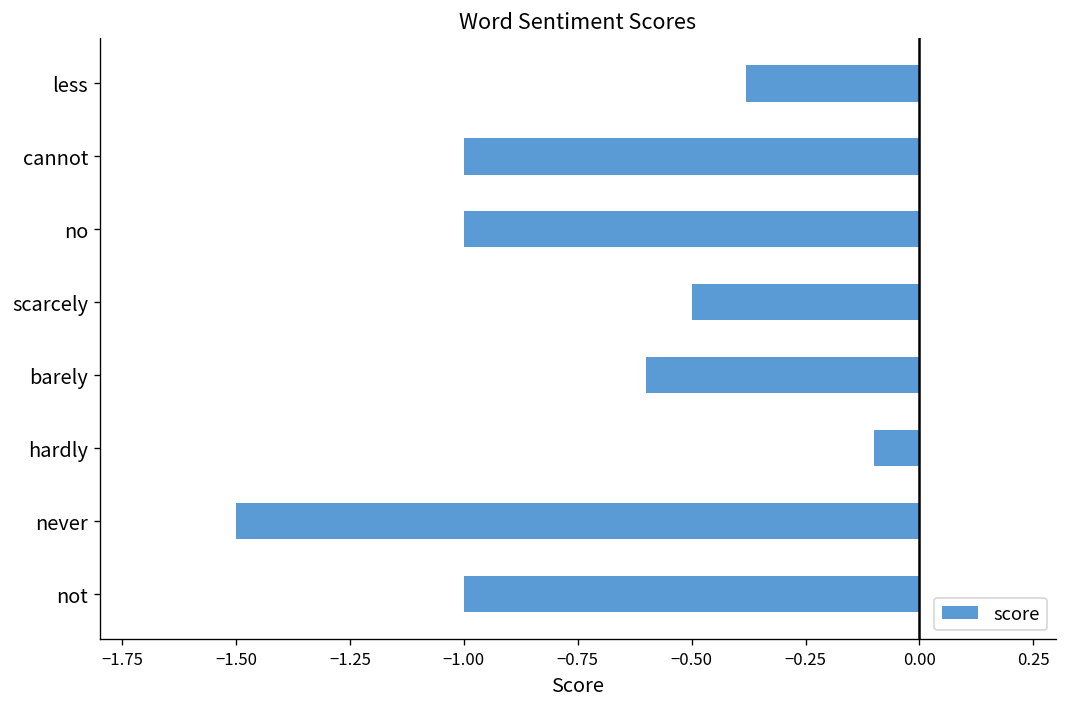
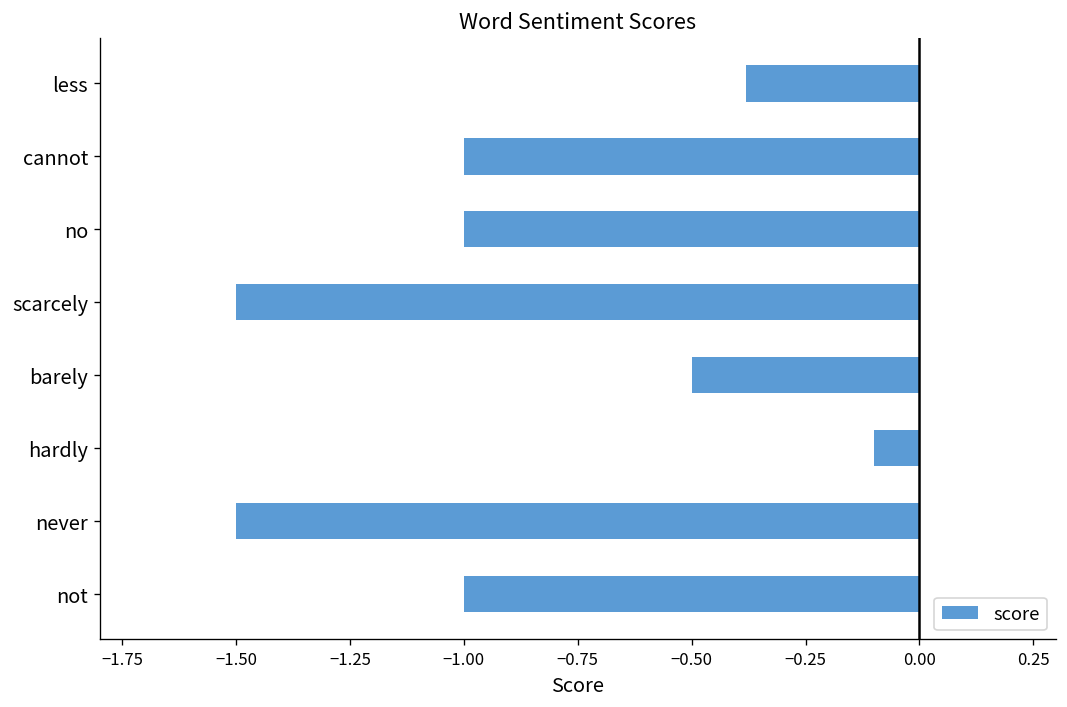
  {
    "less": -0.38,
    "cannot": -1.0,
    "no": -1.0,
-   "scarcely": -0.5,
-   "barely": -0.6,
+   "scarcely": -1.5,
+   "barely": -0.5,
    "hardly": -0.1,
    "never": -1.5,
    "not": -1.0
  }
